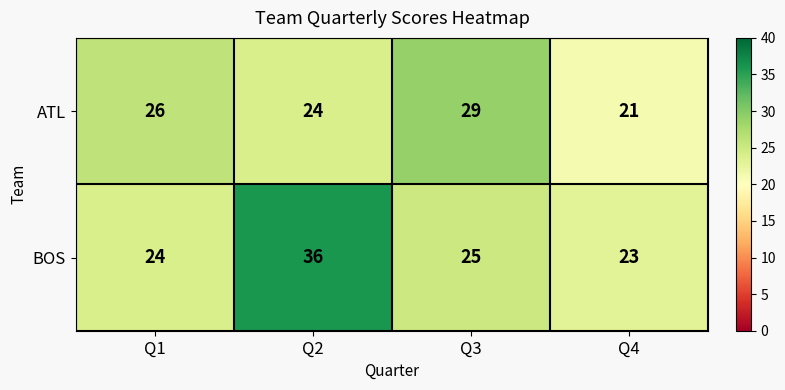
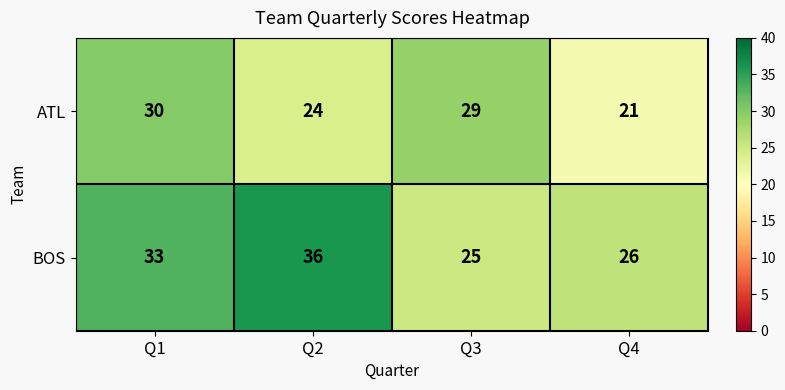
  {
    "ATL": {
-     "Q1": 26,
+     "Q1": 30,
      "Q2": 24,
      "Q3": 29,
      "Q4": 21
    },
    "BOS": {
-     "Q1": 24,
+     "Q1": 33,
      "Q2": 36,
      "Q3": 25,
-     "Q4": 23
+     "Q4": 26
    }
  }
